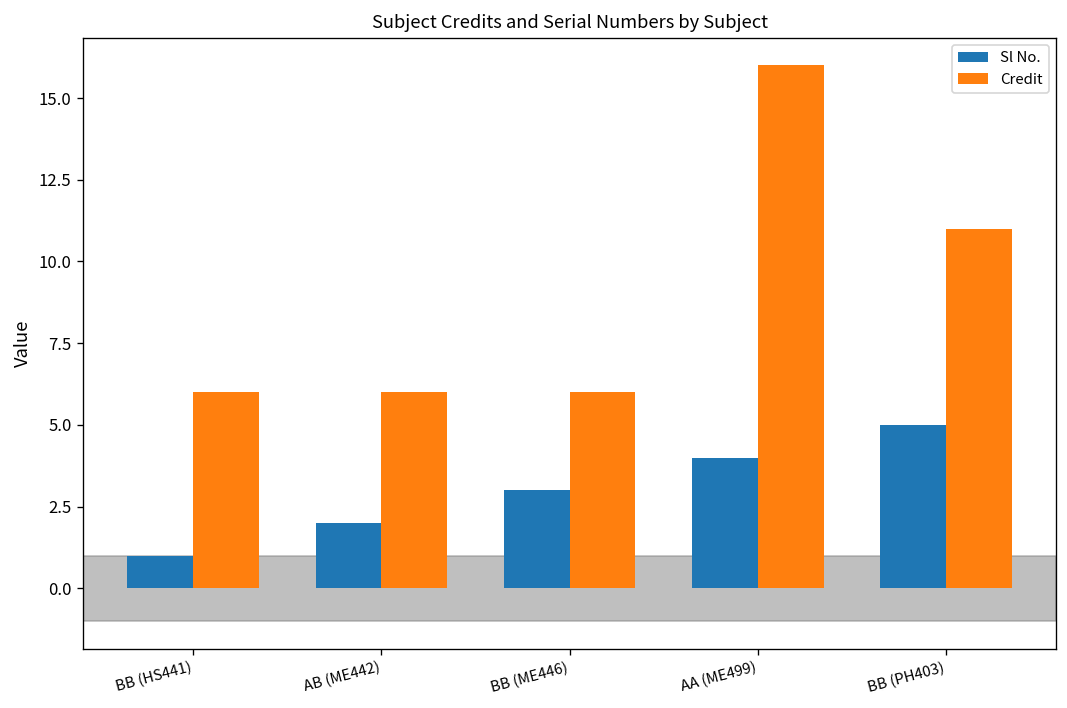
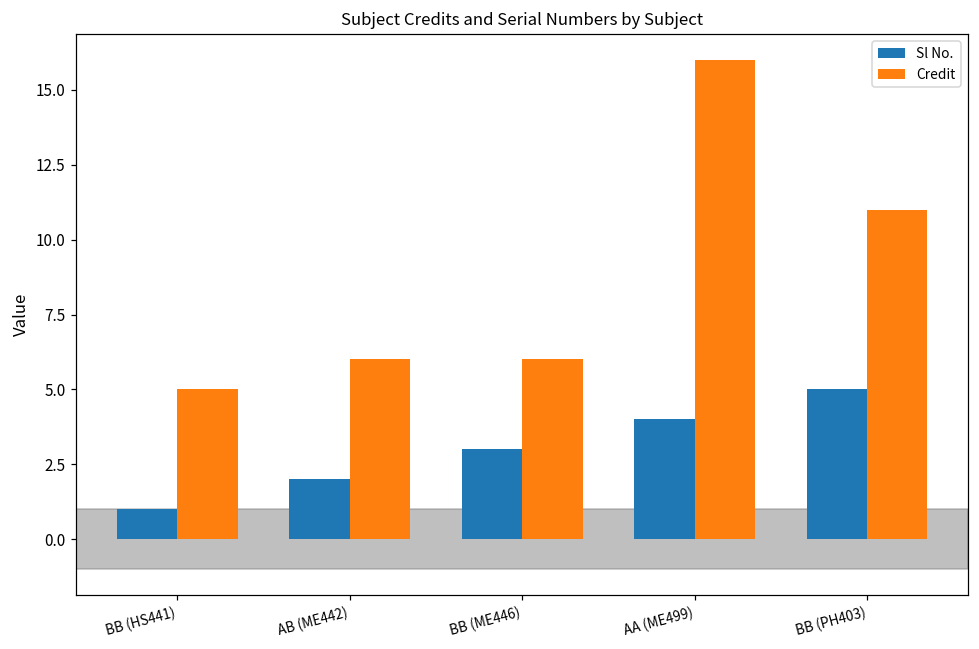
  {
    "Sl No.": {
      "BB (HS441)": 1,
      "AB (ME442)": 2,
      "BB (ME446)": 3,
      "AA (ME499)": 4,
      "BB (PH403)": 5
    },
    "Credit": {
-     "BB (HS441)": 6,
+     "BB (HS441)": 5,
      "AB (ME442)": 6,
      "BB (ME446)": 6,
      "AA (ME499)": 16,
      "BB (PH403)": 11
    }
  }
